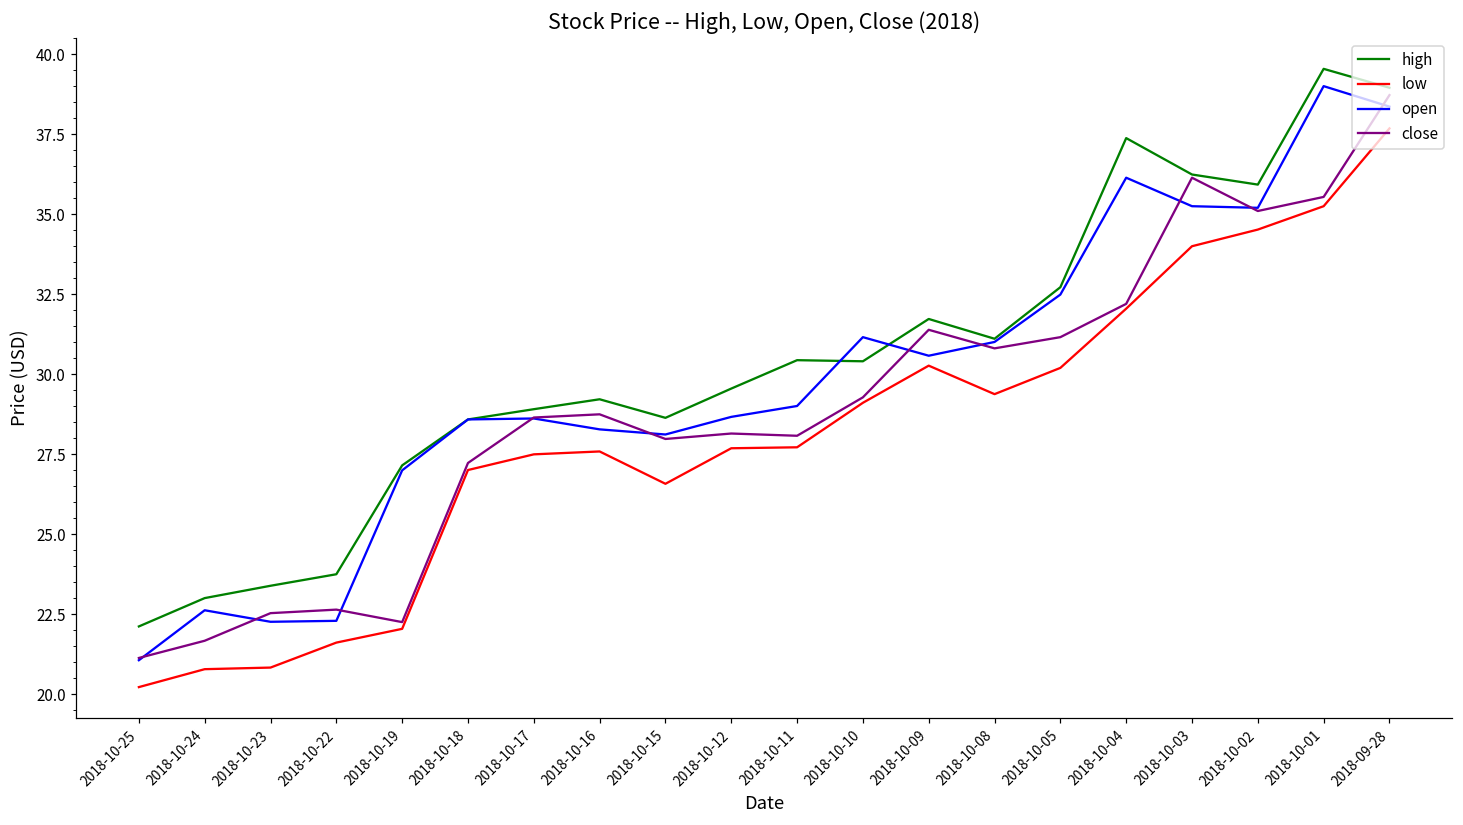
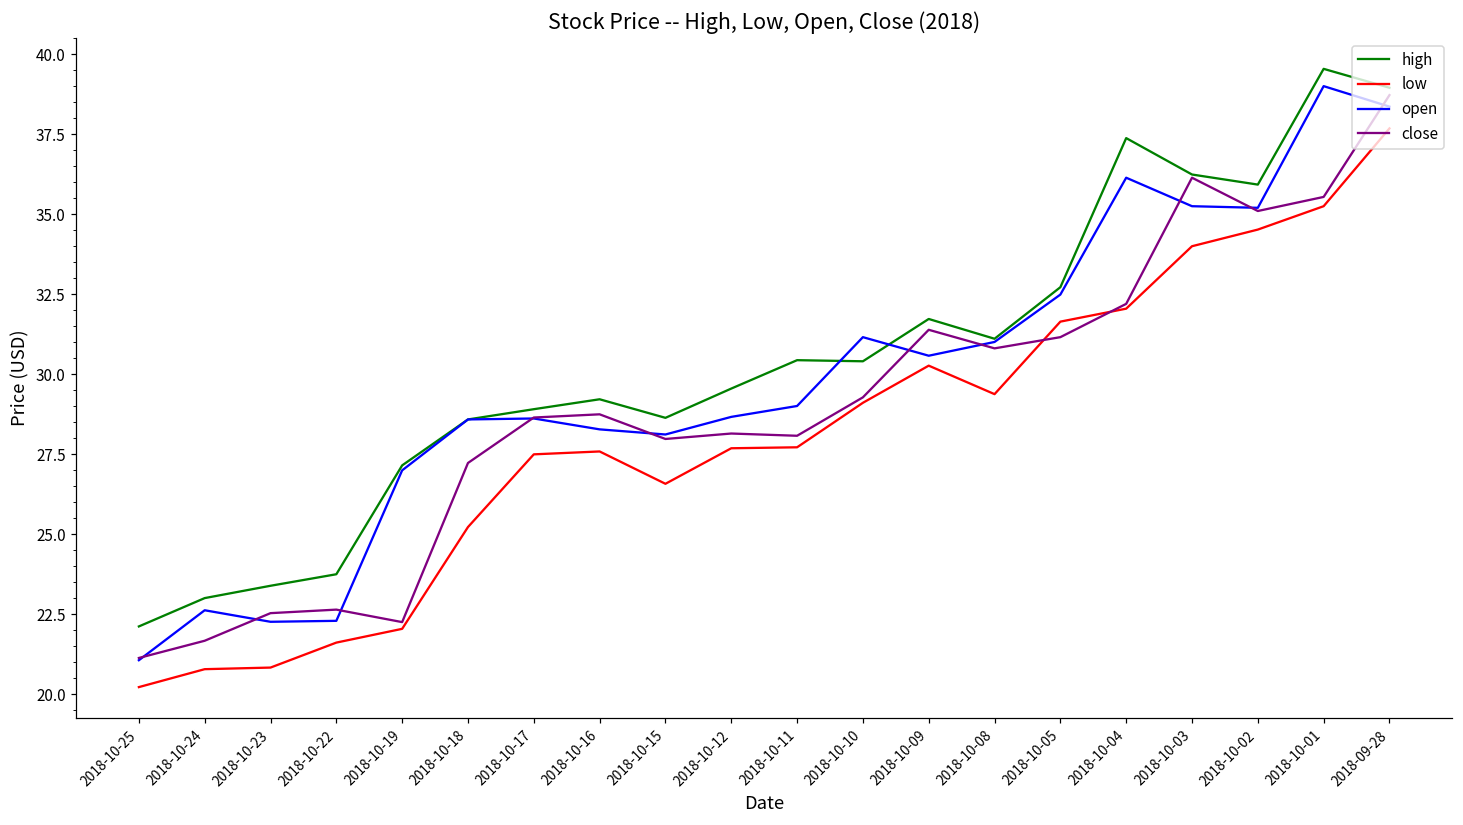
  {
    "high": {
      "2018-10-25": 22.1,
      "2018-10-24": 23.0,
      "2018-10-23": 23.4,
      "2018-10-22": 23.8,
      "2018-10-19": 27.2,
      "2018-10-17": 28.9,
      "2018-10-16": 29.2,
      "2018-10-15": 28.6,
      "2018-10-12": 29.6,
      "2018-10-11": 30.4,
      "2018-10-10": 30.4,
      "2018-10-09": 31.7,
      "2018-10-08": 31.1,
      "2018-10-05": 32.7,
      "2018-10-04": 37.4,
      "2018-10-03": 36.2,
      "2018-10-02": 35.9,
      "2018-10-01": 39.5
    },
    "low": {
      "2018-10-25": 20.2,
      "2018-10-24": 20.8,
      "2018-10-23": 20.8,
      "2018-10-22": 21.6,
      "2018-10-19": 22.0,
-     "2018-10-18": 27.0,
+     "2018-10-18": 25.2,
      "2018-10-17": 27.5,
      "2018-10-16": 27.6,
      "2018-10-15": 26.6,
      "2018-10-12": 27.7,
      "2018-10-11": 27.7,
      "2018-10-10": 29.1,
      "2018-10-09": 30.3,
      "2018-10-08": 29.4,
-     "2018-10-05": 30.2,
+     "2018-10-05": 31.6,
      "2018-10-04": 32.0,
      "2018-10-03": 34.0,
      "2018-10-02": 34.5,
      "2018-10-01": 35.3
    },
    "open": {
      "2018-10-24": 22.6,
      "2018-10-23": 22.3,
      "2018-10-22": 22.3,
      "2018-10-19": 27.0,
      "2018-10-16": 28.3,
      "2018-10-15": 28.1,
      "2018-10-12": 28.7,
      "2018-10-11": 29.0,
      "2018-10-10": 31.2,
      "2018-10-09": 30.6,
      "2018-10-08": 31.0,
      "2018-10-05": 32.5,
      "2018-10-04": 36.1,
      "2018-10-03": 35.3,
      "2018-10-02": 35.2,
      "2018-10-01": 39.0
    },
    "close": {
      "2018-10-24": 21.7,
      "2018-10-23": 22.5,
      "2018-10-22": 22.6,
      "2018-10-19": 22.3,
      "2018-10-18": 27.2,
      "2018-10-16": 28.8,
      "2018-10-15": 28.0,
      "2018-10-12": 28.1,
      "2018-10-11": 28.1,
      "2018-10-10": 29.3,
      "2018-10-09": 31.4,
      "2018-10-08": 30.8,
      "2018-10-05": 31.2,
      "2018-10-04": 32.2,
      "2018-10-03": 36.1,
      "2018-10-02": 35.1,
      "2018-10-01": 35.5
    }
  }
